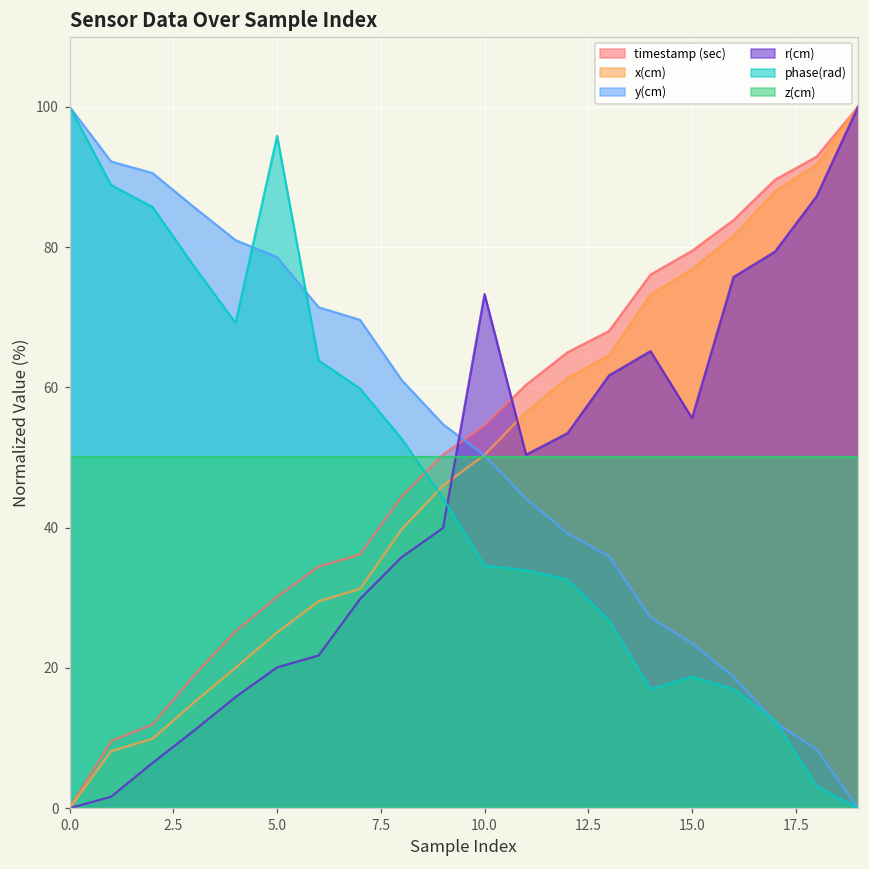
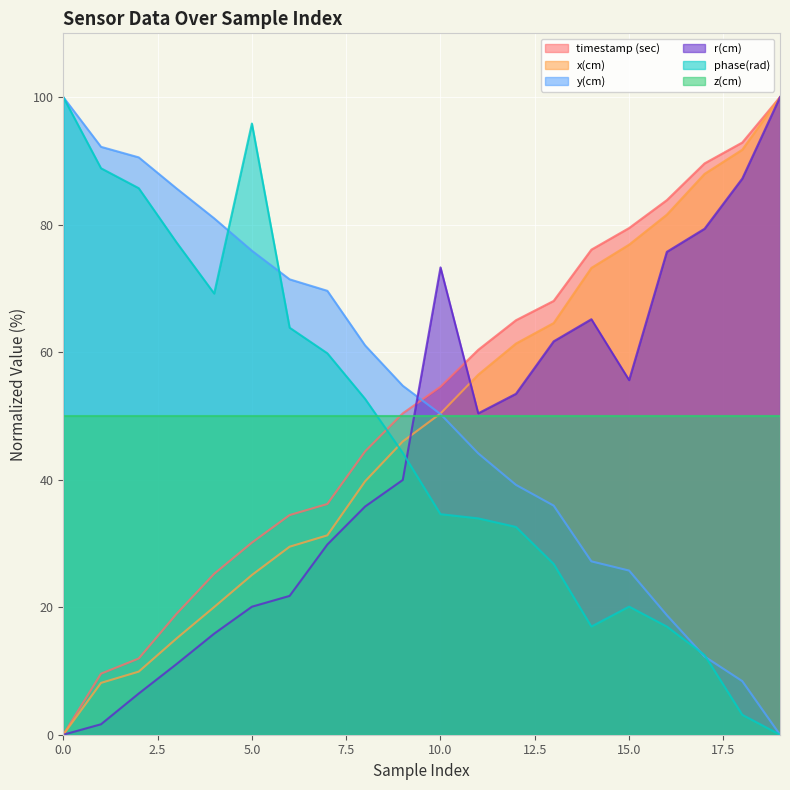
  {
    "y(cm)": {
-     "5.0": 79,
-     "15.0": 24
+     "5.0": 76,
+     "15.0": 26
    },
    "r(cm)": {
      "5.0": 20,
      "10.0": 73,
      "15.0": 56
    },
    "phase(rad)": {
      "5.0": 96,
      "10.0": 35,
-     "15.0": 19
+     "15.0": 20
    },
    "z(cm)": {
      "0.0": 50,
      "5.0": 50,
      "15.0": 50
    }
  }
